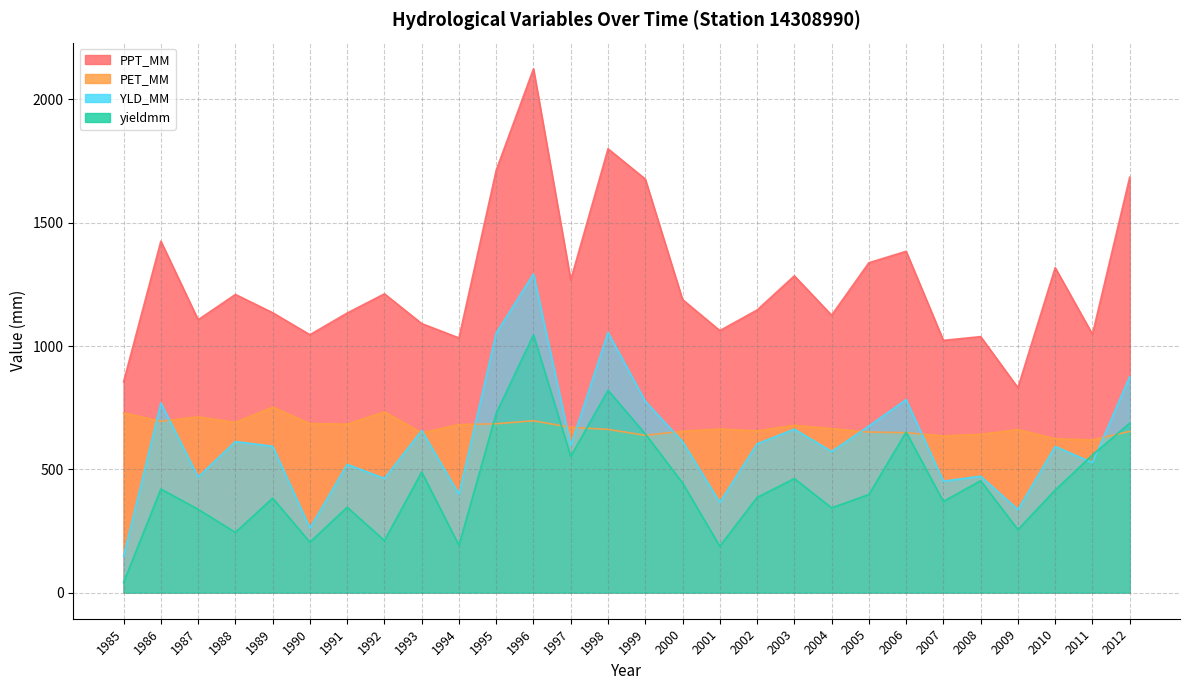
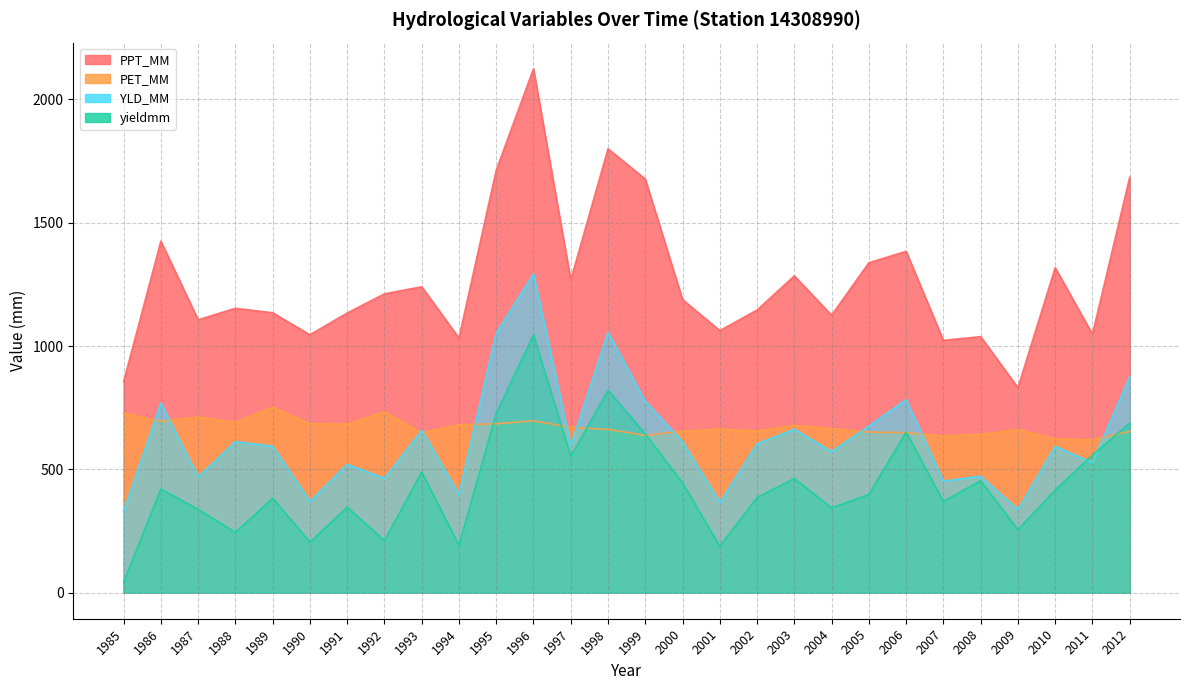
  {
    "PPT_MM": {
      "1985": 860,
      "1986": 1430,
      "1987": 1110,
-     "1988": 1210,
+     "1988": 1150,
      "1989": 1140,
      "1990": 1050,
      "1991": 1130,
      "1992": 1210,
-     "1993": 1090,
+     "1993": 1240,
      "1994": 1030,
      "1995": 1710,
      "1996": 2120,
      "1997": 1270,
      "1998": 1800,
      "1999": 1680,
      "2000": 1190,
      "2001": 1060,
      "2002": 1150,
      "2003": 1280,
      "2004": 1120,
      "2005": 1340,
      "2006": 1380,
      "2007": 1020,
      "2008": 1040,
      "2009": 830,
      "2010": 1320,
      "2011": 1050,
      "2012": 1680
    },
    "PET_MM": {
      "1985": 730,
      "1986": 690,
      "1987": 710,
      "1988": 690,
      "1989": 750,
      "1990": 690,
      "1991": 680,
      "1992": 730,
      "1994": 680,
      "1995": 680,
      "1996": 700,
      "1997": 670,
      "1998": 660,
      "2000": 650,
      "2001": 660,
      "2002": 660,
      "2003": 680,
      "2004": 660,
      "2005": 650,
      "2007": 640,
      "2008": 640,
      "2009": 660,
      "2010": 620,
      "2011": 620,
      "2012": 650
    },
    "YLD_MM": {
-     "1985": 150,
+     "1985": 330,
      "1986": 770,
      "1987": 470,
      "1988": 610,
      "1989": 590,
-     "1990": 260,
+     "1990": 370,
      "1991": 520,
      "1992": 460,
      "1994": 400,
      "1995": 1050,
      "1996": 1290,
      "1997": 600,
      "1998": 1060,
      "1999": 780,
      "2000": 610,
      "2001": 370,
      "2002": 600,
      "2003": 660,
      "2004": 570,
      "2005": 680,
      "2006": 780,
      "2007": 450,
      "2008": 470,
      "2009": 340,
      "2010": 590,
      "2011": 530,
      "2012": 880
    },
    "yieldmm": {
      "1985": 40,
      "1986": 420,
      "1987": 340,
      "1988": 240,
      "1989": 380,
      "1990": 200,
      "1991": 350,
      "1992": 210,
      "1993": 490,
      "1994": 190,
      "1995": 730,
      "1996": 1050,
      "1997": 550,
      "1998": 820,
      "2000": 440,
      "2001": 190,
      "2002": 390,
      "2003": 460,
      "2004": 340,
      "2005": 400,
      "2007": 370,
      "2008": 450,
      "2009": 260,
      "2010": 420,
      "2011": 560,
      "2012": 690
    }
  }
